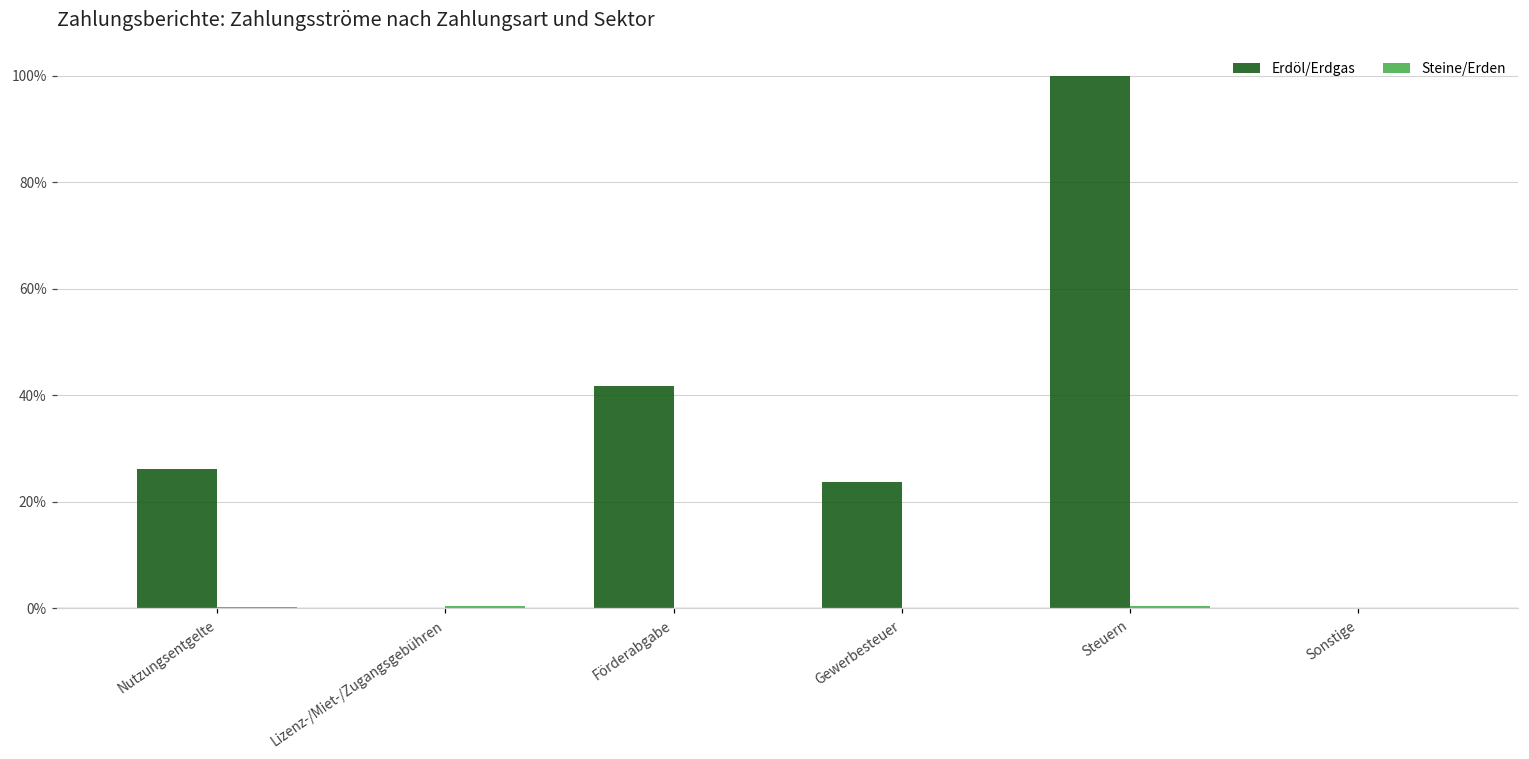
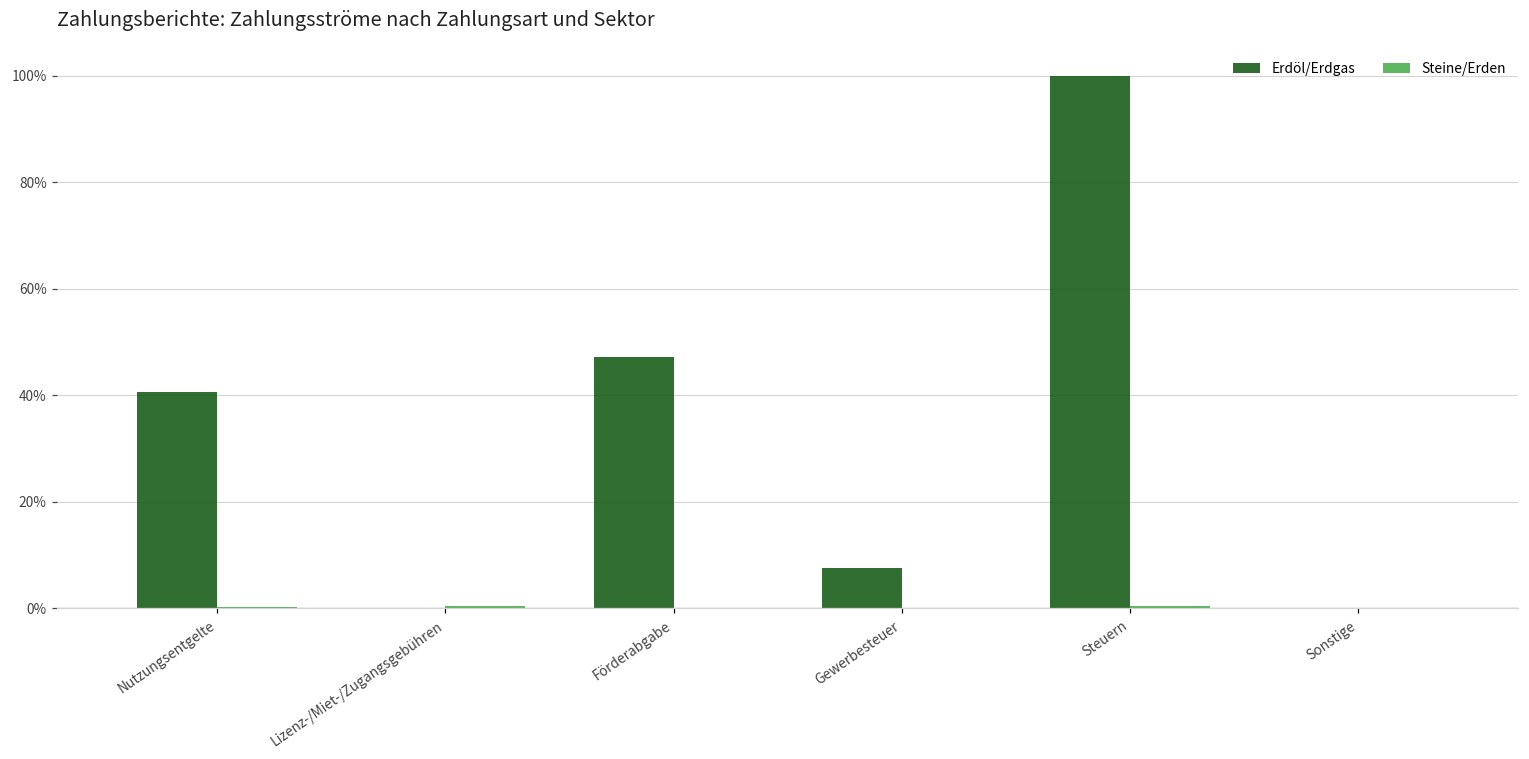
  {
    "Erdöl/Erdgas": {
-     "Nutzungsentgelte": "26%",
-     "Förderabgabe": "42%",
-     "Gewerbesteuer": "24%",
+     "Nutzungsentgelte": "41%",
+     "Förderabgabe": "47%",
+     "Gewerbesteuer": "8%",
      "Steuern": "100%"
    },
    "Steine/Erden": {
      "Lizenz-/Miet-/Zugangsgebühren": "1%"
    }
  }
